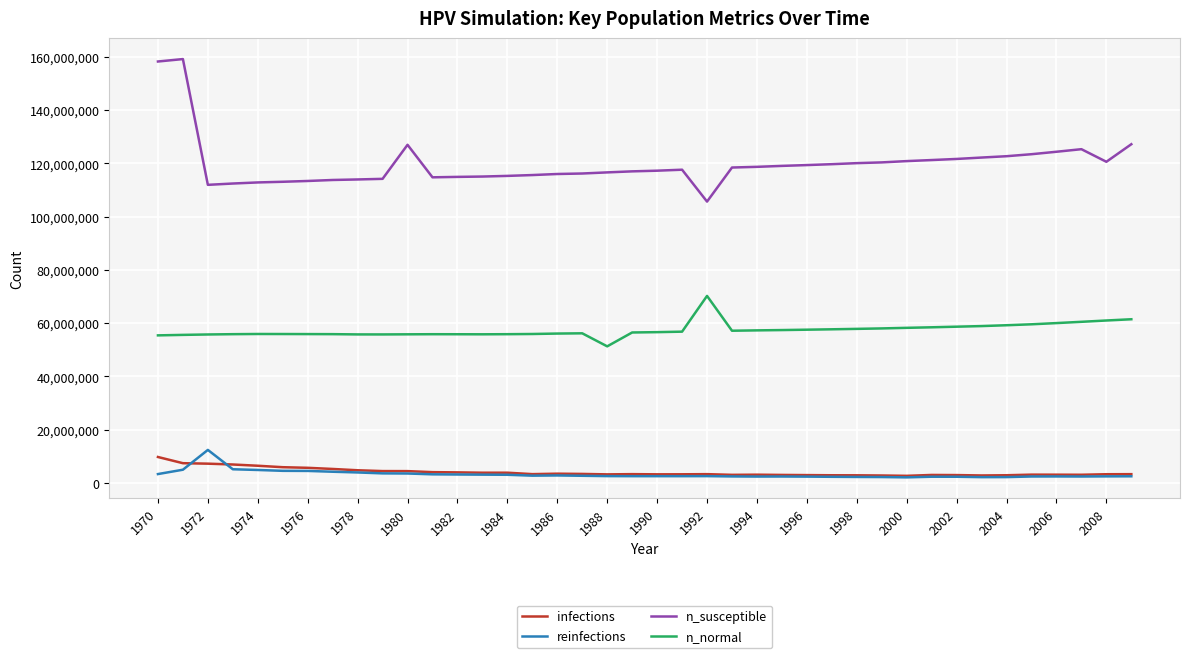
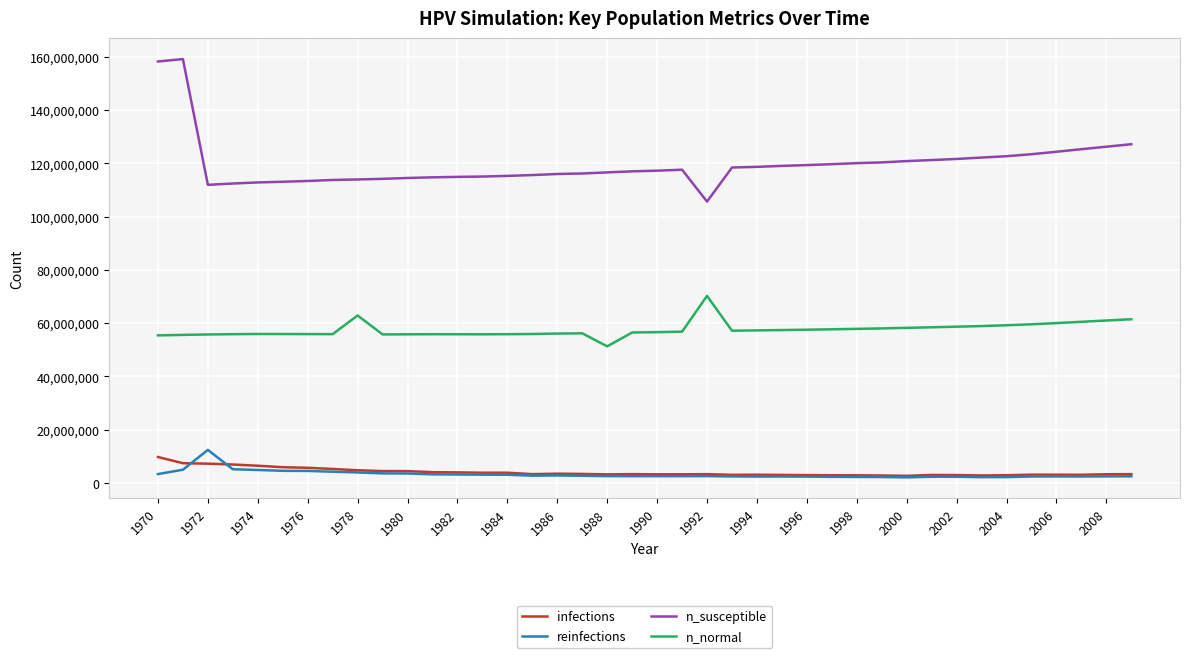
  {
    "infections": {
      "1970": "10,000,000",
      "1972": "7,000,000",
      "1974": "6,000,000",
      "1976": "6,000,000"
    },
    "reinfections": {
      "1970": "3,000,000",
      "1972": "12,000,000",
      "1974": "5,000,000",
      "1976": "5,000,000"
    },
    "n_susceptible": {
      "1970": "158,000,000",
      "1972": "112,000,000",
      "1974": "113,000,000",
      "1976": "113,000,000",
      "1978": "114,000,000",
-     "1980": "127,000,000",
+     "1980": "115,000,000",
      "1982": "115,000,000",
      "1984": "115,000,000",
      "1986": "116,000,000",
      "1988": "117,000,000",
      "1990": "117,000,000",
      "1992": "106,000,000",
      "1994": "119,000,000",
      "1996": "119,000,000",
      "1998": "120,000,000",
      "2000": "121,000,000",
      "2002": "122,000,000",
      "2004": "123,000,000",
      "2006": "124,000,000",
-     "2008": "121,000,000"
+     "2008": "126,000,000"
    },
    "n_normal": {
      "1970": "55,000,000",
      "1972": "56,000,000",
      "1974": "56,000,000",
      "1976": "56,000,000",
-     "1978": "56,000,000",
+     "1978": "63,000,000",
      "1980": "56,000,000",
      "1982": "56,000,000",
      "1984": "56,000,000",
      "1986": "56,000,000",
      "1988": "51,000,000",
      "1990": "57,000,000",
      "1992": "70,000,000",
      "1994": "57,000,000",
      "1996": "58,000,000",
      "1998": "58,000,000",
      "2000": "58,000,000",
      "2002": "59,000,000",
      "2004": "59,000,000",
      "2006": "60,000,000",
      "2008": "61,000,000"
    }
  }
